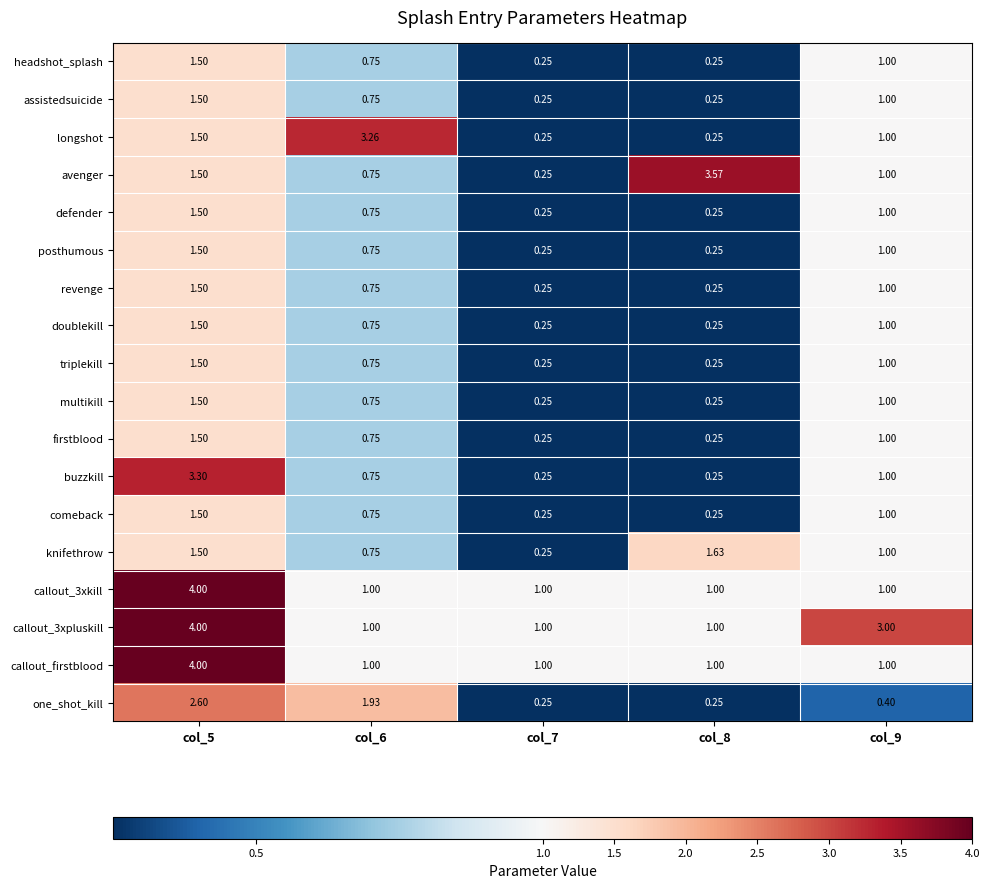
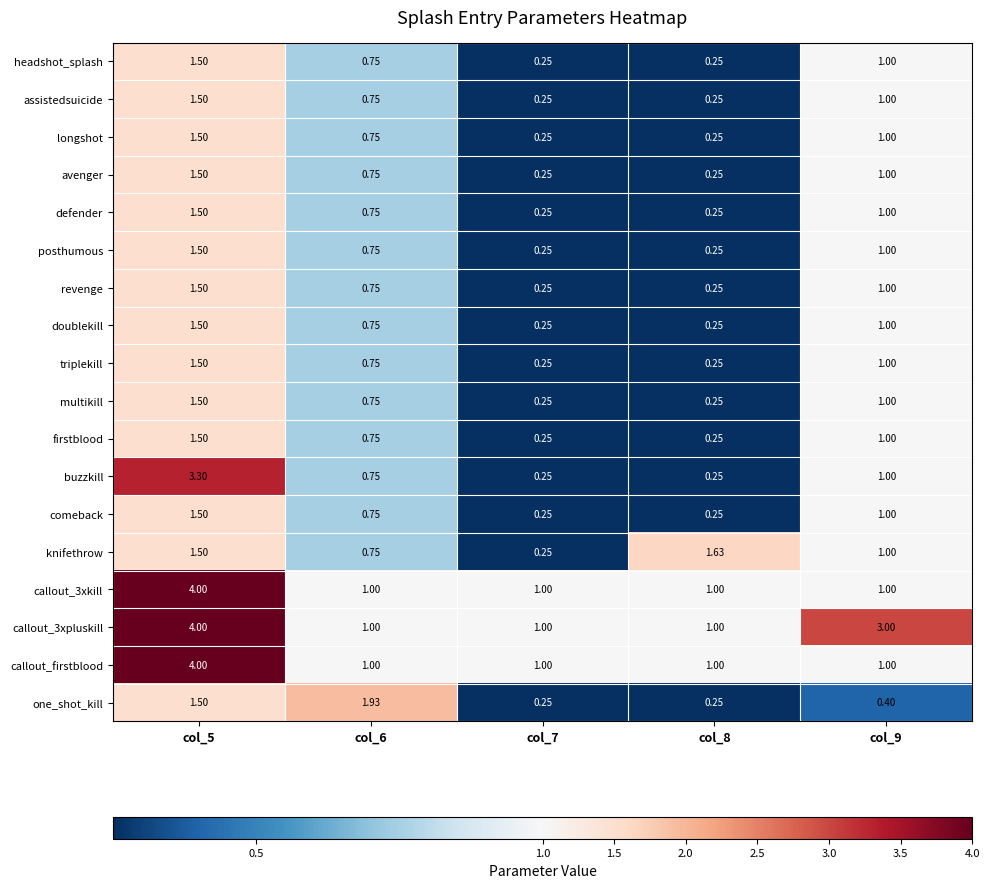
  {
    "headshot_splash": {
      "col_5": 1.50,
      "col_6": 0.75,
      "col_7": 0.25,
      "col_8": 0.25,
      "col_9": 1.00
    },
    "assistedsuicide": {
      "col_5": 1.50,
      "col_6": 0.75,
      "col_7": 0.25,
      "col_8": 0.25,
      "col_9": 1.00
    },
    "longshot": {
      "col_5": 1.50,
-     "col_6": 3.26,
+     "col_6": 0.75,
      "col_7": 0.25,
      "col_8": 0.25,
      "col_9": 1.00
    },
    "avenger": {
      "col_5": 1.50,
      "col_6": 0.75,
      "col_7": 0.25,
-     "col_8": 3.57,
+     "col_8": 0.25,
      "col_9": 1.00
    },
    "defender": {
      "col_5": 1.50,
      "col_6": 0.75,
      "col_7": 0.25,
      "col_8": 0.25,
      "col_9": 1.00
    },
    "posthumous": {
      "col_5": 1.50,
      "col_6": 0.75,
      "col_7": 0.25,
      "col_8": 0.25,
      "col_9": 1.00
    },
    "revenge": {
      "col_5": 1.50,
      "col_6": 0.75,
      "col_7": 0.25,
      "col_8": 0.25,
      "col_9": 1.00
    },
    "doublekill": {
      "col_5": 1.50,
      "col_6": 0.75,
      "col_7": 0.25,
      "col_8": 0.25,
      "col_9": 1.00
    },
    "triplekill": {
      "col_5": 1.50,
      "col_6": 0.75,
      "col_7": 0.25,
      "col_8": 0.25,
      "col_9": 1.00
    },
    "multikill": {
      "col_5": 1.50,
      "col_6": 0.75,
      "col_7": 0.25,
      "col_8": 0.25,
      "col_9": 1.00
    },
    "firstblood": {
      "col_5": 1.50,
      "col_6": 0.75,
      "col_7": 0.25,
      "col_8": 0.25,
      "col_9": 1.00
    },
    "buzzkill": {
      "col_5": 3.30,
      "col_6": 0.75,
      "col_7": 0.25,
      "col_8": 0.25,
      "col_9": 1.00
    },
    "comeback": {
      "col_5": 1.50,
      "col_6": 0.75,
      "col_7": 0.25,
      "col_8": 0.25,
      "col_9": 1.00
    },
    "knifethrow": {
      "col_5": 1.50,
      "col_6": 0.75,
      "col_7": 0.25,
      "col_8": 1.63,
      "col_9": 1.00
    },
    "callout_3xkill": {
      "col_5": 4.00,
      "col_6": 1.00,
      "col_7": 1.00,
      "col_8": 1.00,
      "col_9": 1.00
    },
    "callout_3xpluskill": {
      "col_5": 4.00,
      "col_6": 1.00,
      "col_7": 1.00,
      "col_8": 1.00,
      "col_9": 3.00
    },
    "callout_firstblood": {
      "col_5": 4.00,
      "col_6": 1.00,
      "col_7": 1.00,
      "col_8": 1.00,
      "col_9": 1.00
    },
    "one_shot_kill": {
-     "col_5": 2.60,
+     "col_5": 1.50,
      "col_6": 1.93,
      "col_7": 0.25,
      "col_8": 0.25,
      "col_9": 0.40
    }
  }
